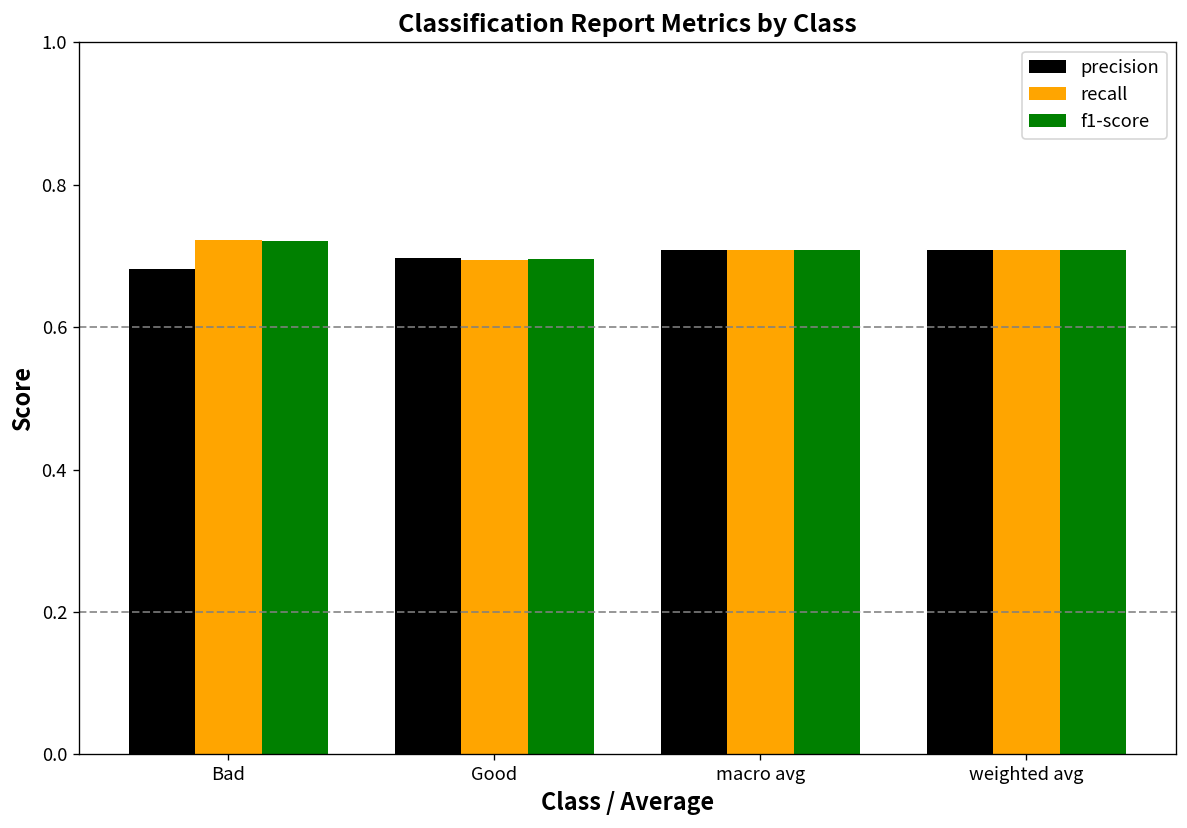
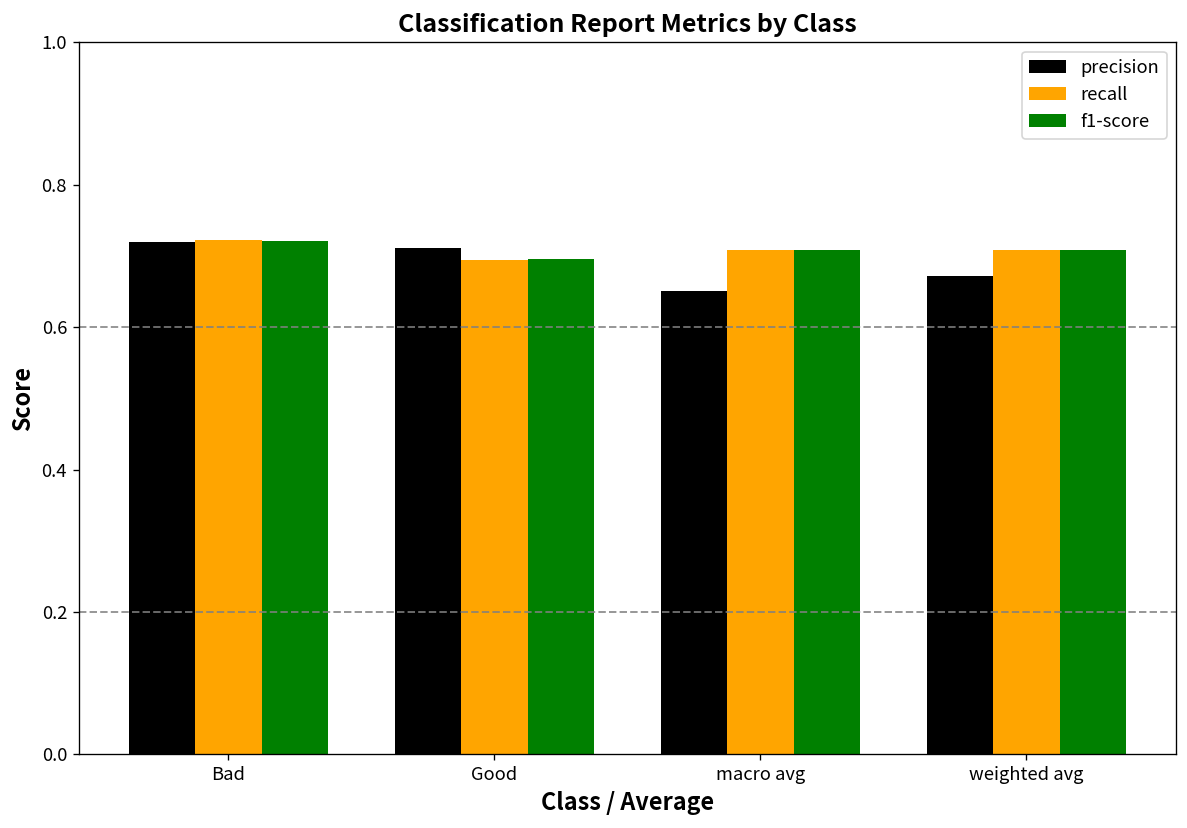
  {
    "precision": {
-     "Bad": 0.68,
-     "Good": 0.70,
-     "macro avg": 0.71,
-     "weighted avg": 0.71
+     "Bad": 0.72,
+     "Good": 0.71,
+     "macro avg": 0.65,
+     "weighted avg": 0.67
    },
    "recall": {
      "Bad": 0.72,
      "Good": 0.69,
      "macro avg": 0.71,
      "weighted avg": 0.71
    },
    "f1-score": {
      "Bad": 0.72,
      "Good": 0.70,
      "macro avg": 0.71,
      "weighted avg": 0.71
    }
  }
